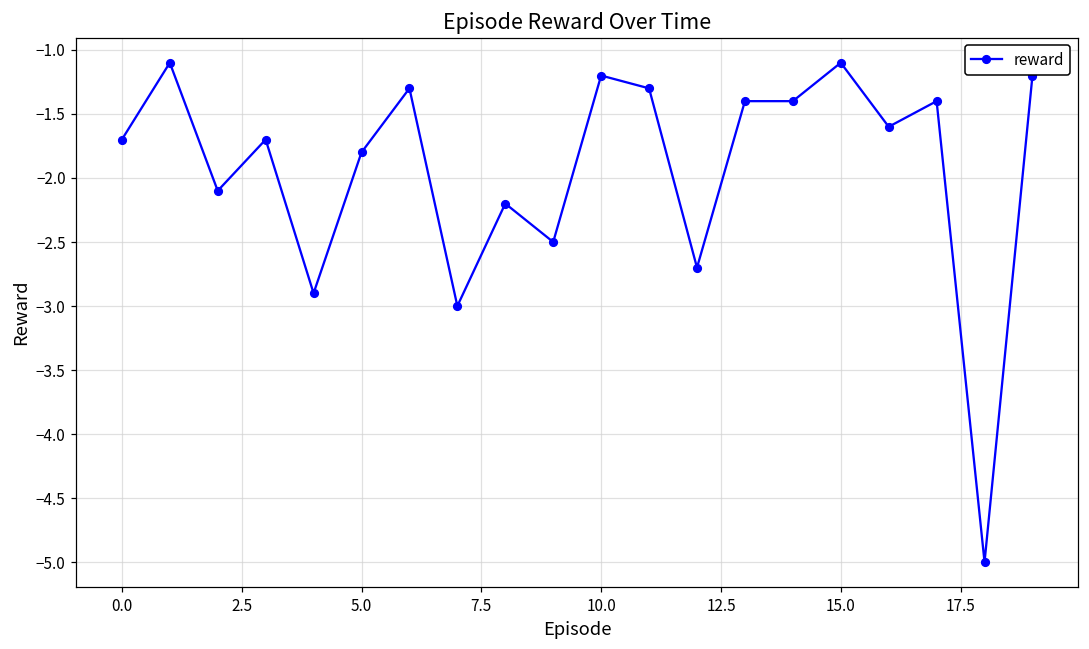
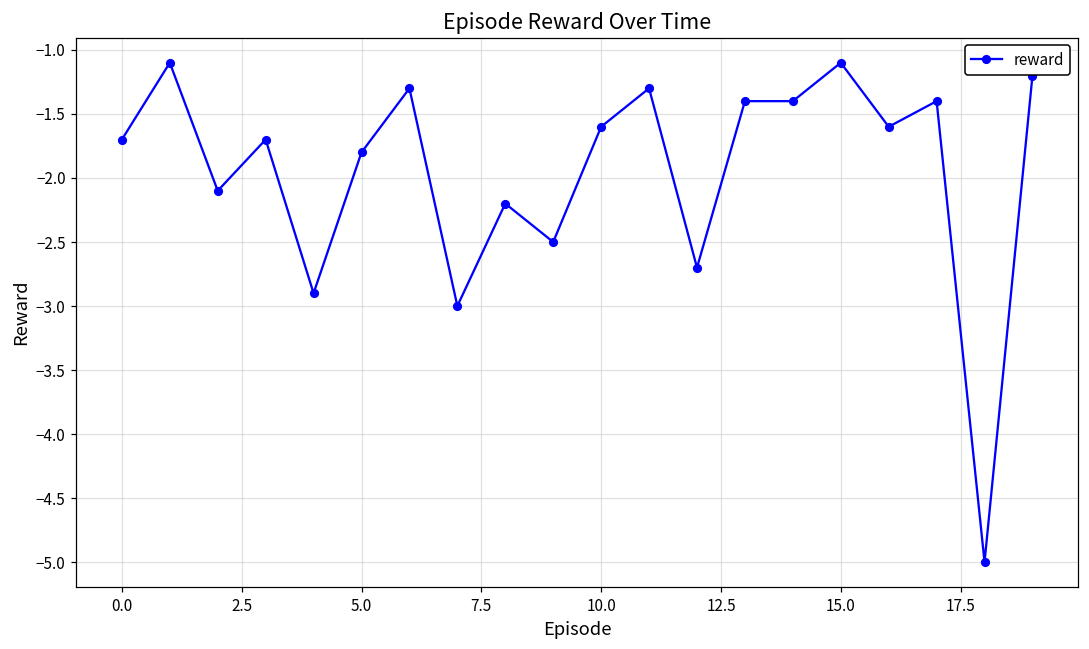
  {
    "0.0": -1.7,
    "5.0": -1.8,
-   "10.0": -1.2,
+   "10.0": -1.6,
    "15.0": -1.1
  }
